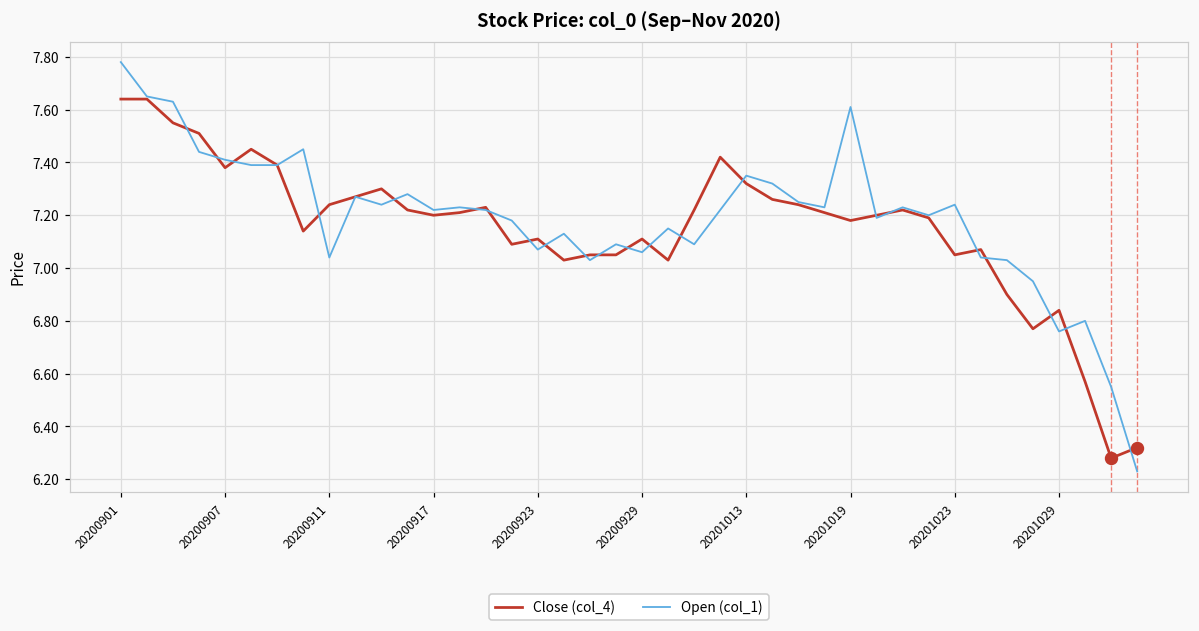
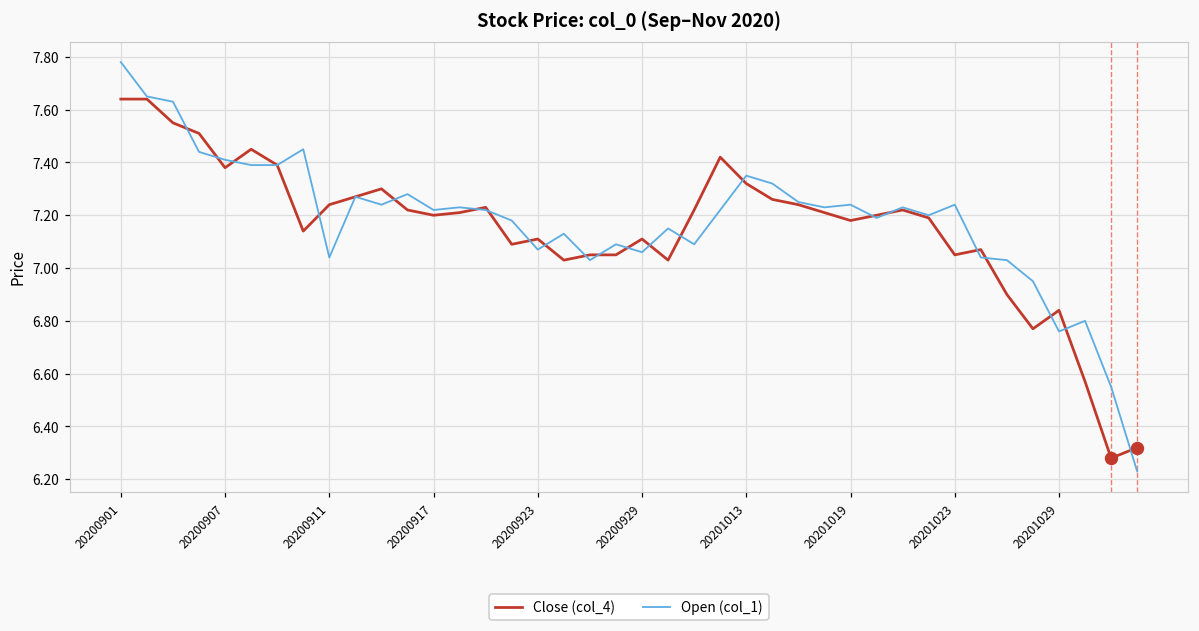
  {
    "Open (col_1)": {
      "20200901": 7.78,
      "20200907": 7.41,
      "20200911": 7.04,
      "20200917": 7.22,
      "20200923": 7.07,
      "20200929": 7.06,
      "20201013": 7.35,
-     "20201019": 7.61,
+     "20201019": 7.24,
      "20201023": 7.24,
      "20201029": 6.76
    }
  }
